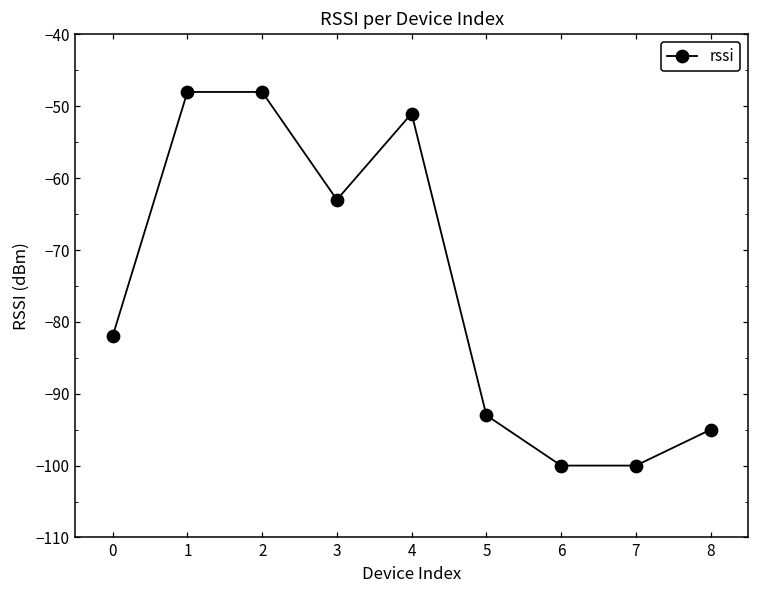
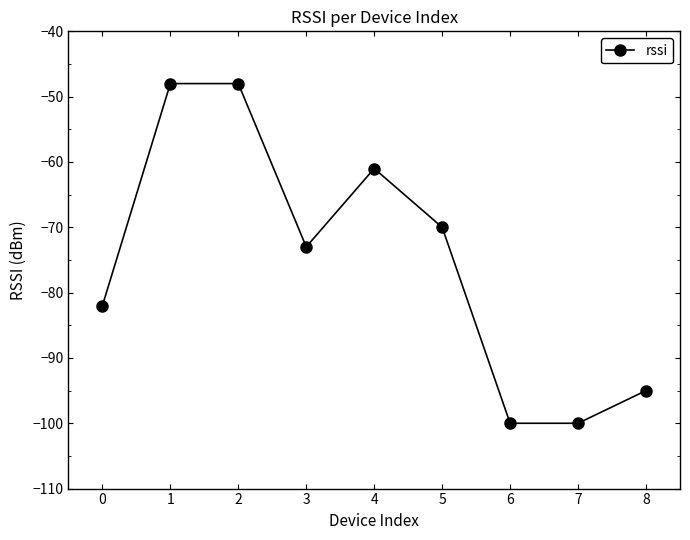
  {
    "0": -82,
    "1": -48,
    "2": -48,
-   "3": -63,
-   "4": -51,
-   "5": -93,
+   "3": -73,
+   "4": -61,
+   "5": -70,
    "6": -100,
    "7": -100,
    "8": -95
  }
